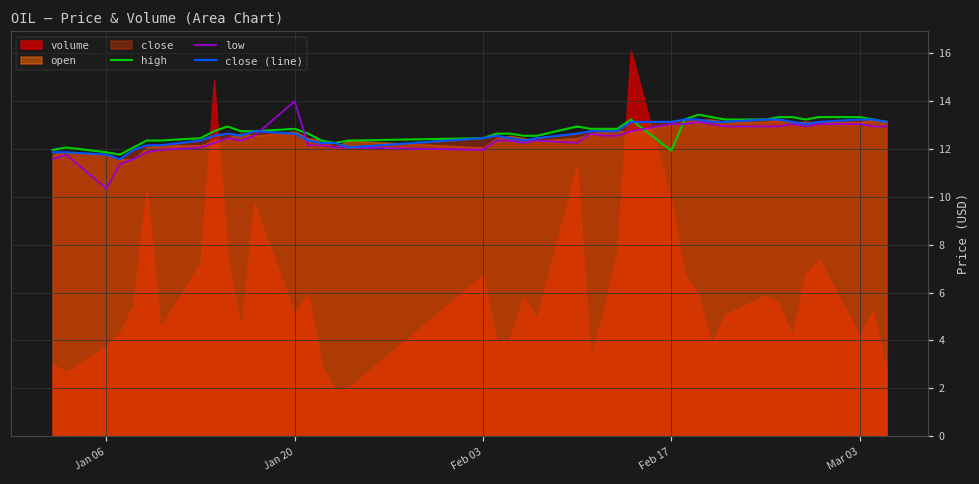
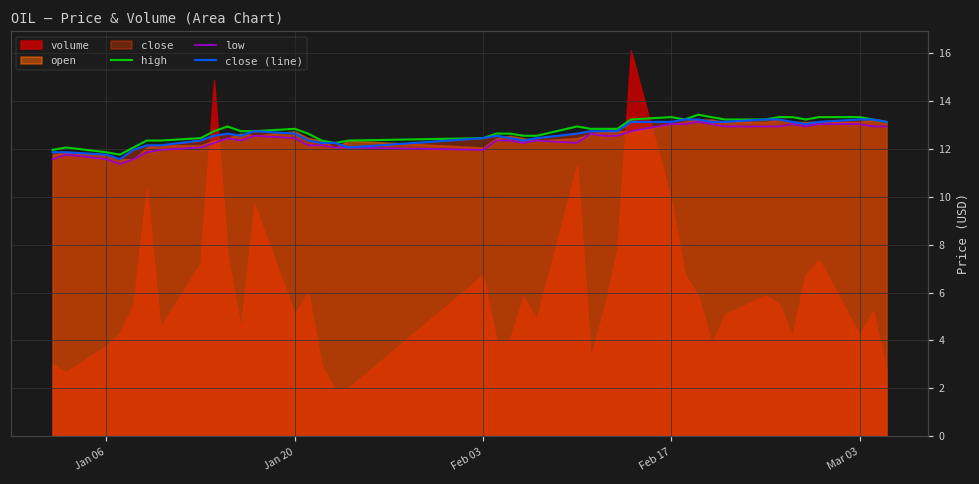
  {
    "high": {
-     "Feb 17": 11.9
+     "Feb 17": 13.3
    },
    "low": {
-     "Jan 06": 10.3,
-     "Jan 20": 14.0
+     "Jan 06": 11.6,
+     "Jan 20": 12.5
    }
  }
